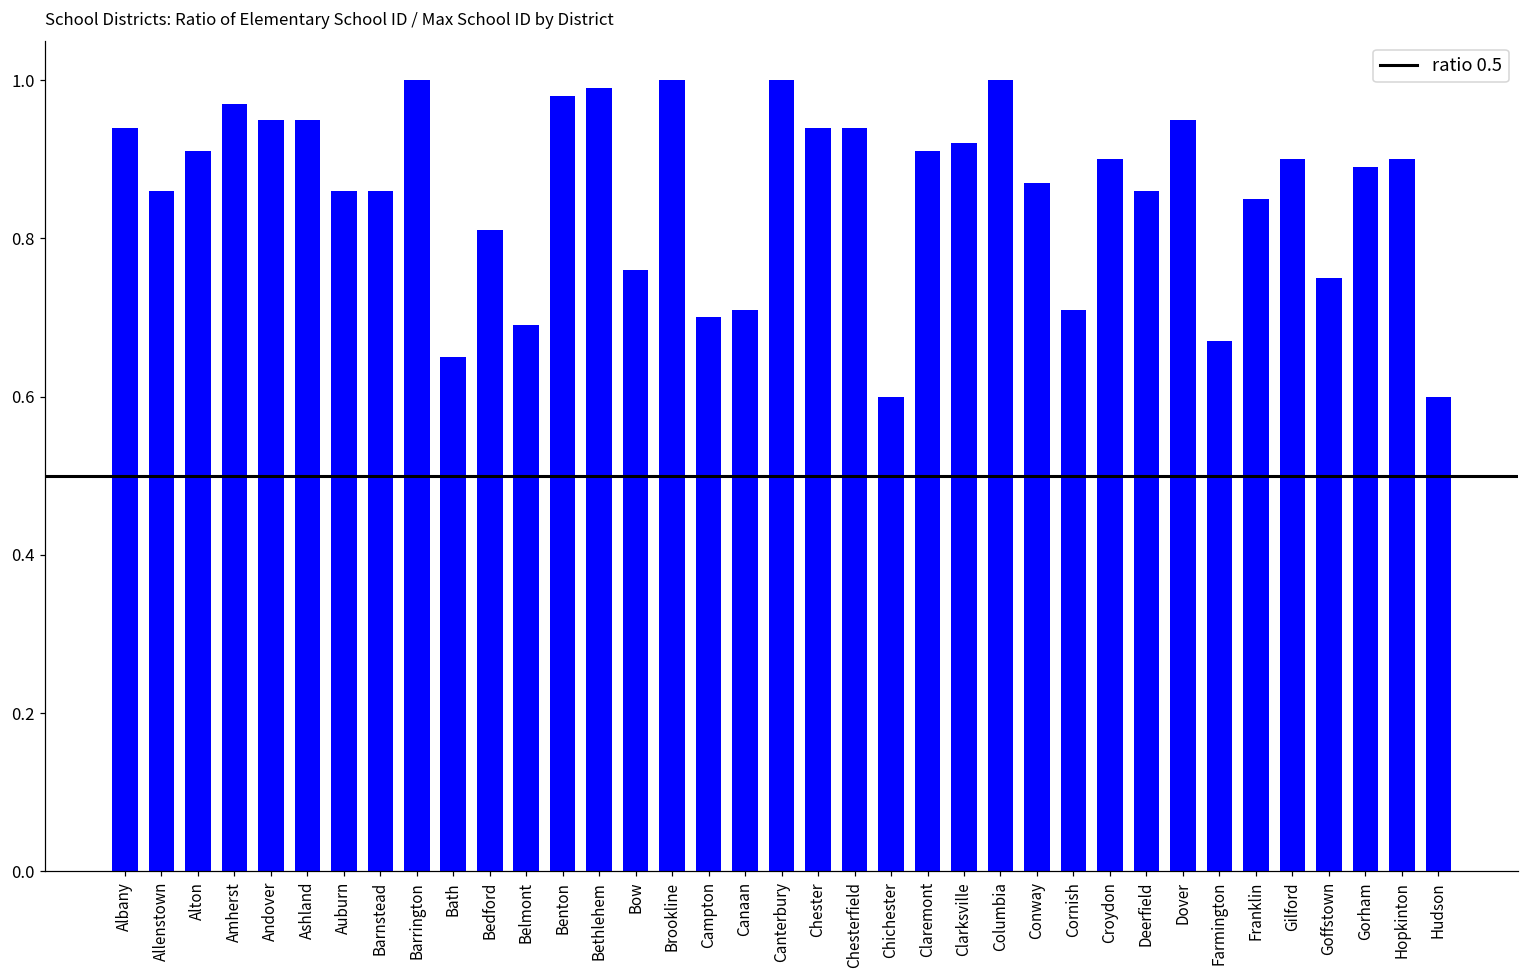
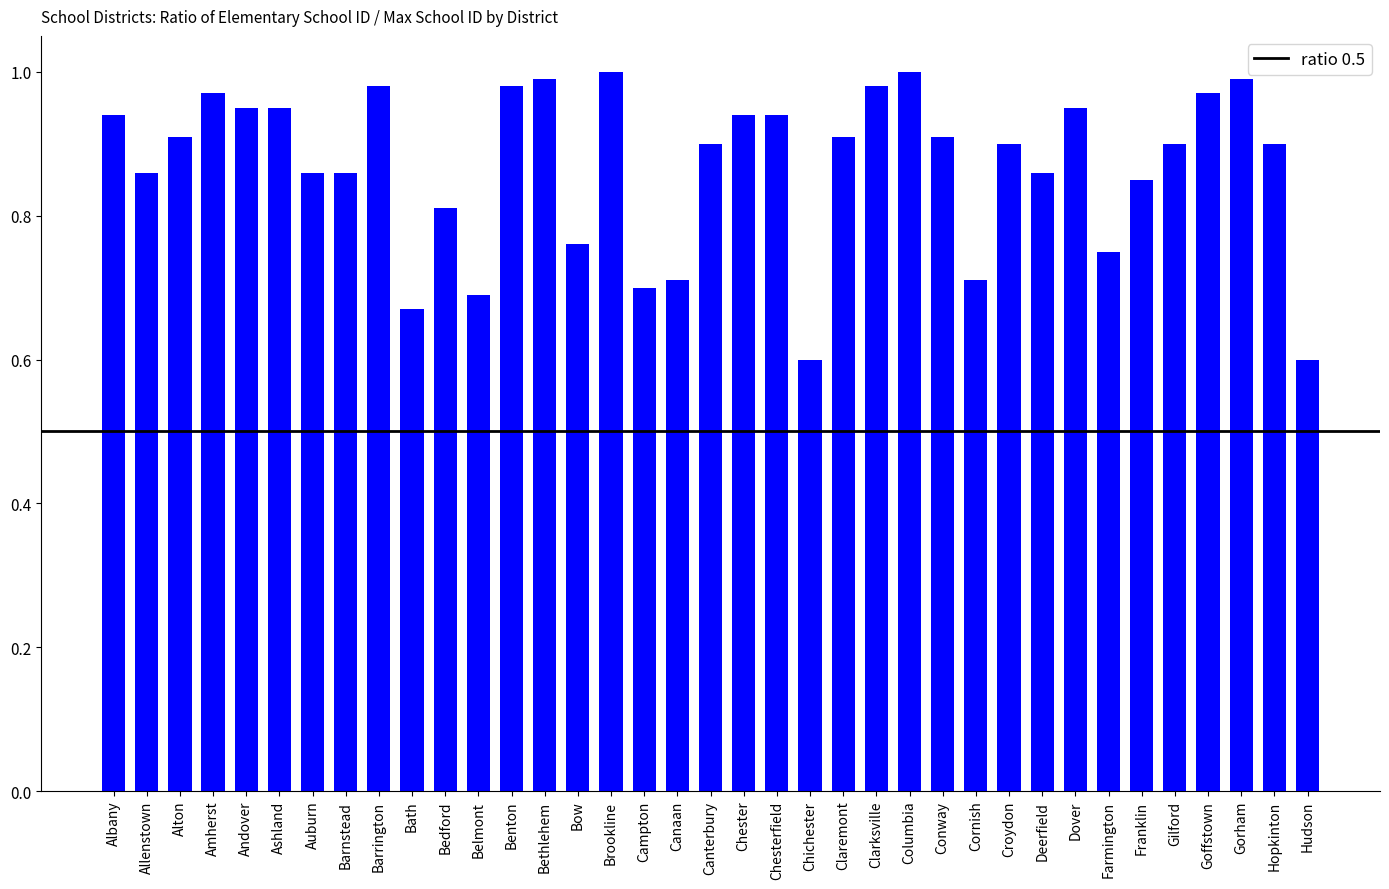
  {
    "Albany": 0.94,
    "Allenstown": 0.86,
    "Alton": 0.91,
    "Amherst": 0.97,
    "Andover": 0.95,
    "Ashland": 0.95,
    "Auburn": 0.86,
    "Barnstead": 0.86,
-   "Barrington": 1.00,
-   "Bath": 0.65,
+   "Barrington": 0.98,
+   "Bath": 0.67,
    "Bedford": 0.81,
    "Belmont": 0.69,
    "Benton": 0.98,
    "Bethlehem": 0.99,
    "Bow": 0.76,
    "Brookline": 1.00,
    "Campton": 0.70,
    "Canaan": 0.71,
-   "Canterbury": 1.0,
+   "Canterbury": 0.9,
    "Chester": 0.94,
    "Chesterfield": 0.94,
    "Chichester": 0.60,
    "Claremont": 0.91,
-   "Clarksville": 0.92,
+   "Clarksville": 0.98,
    "Columbia": 1.00,
-   "Conway": 0.87,
+   "Conway": 0.91,
    "Cornish": 0.71,
    "Croydon": 0.90,
    "Deerfield": 0.86,
    "Dover": 0.95,
-   "Farmington": 0.67,
+   "Farmington": 0.75,
    "Franklin": 0.85,
    "Gilford": 0.90,
-   "Goffstown": 0.75,
-   "Gorham": 0.89,
+   "Goffstown": 0.97,
+   "Gorham": 0.99,
    "Hopkinton": 0.90,
    "Hudson": 0.60
  }
